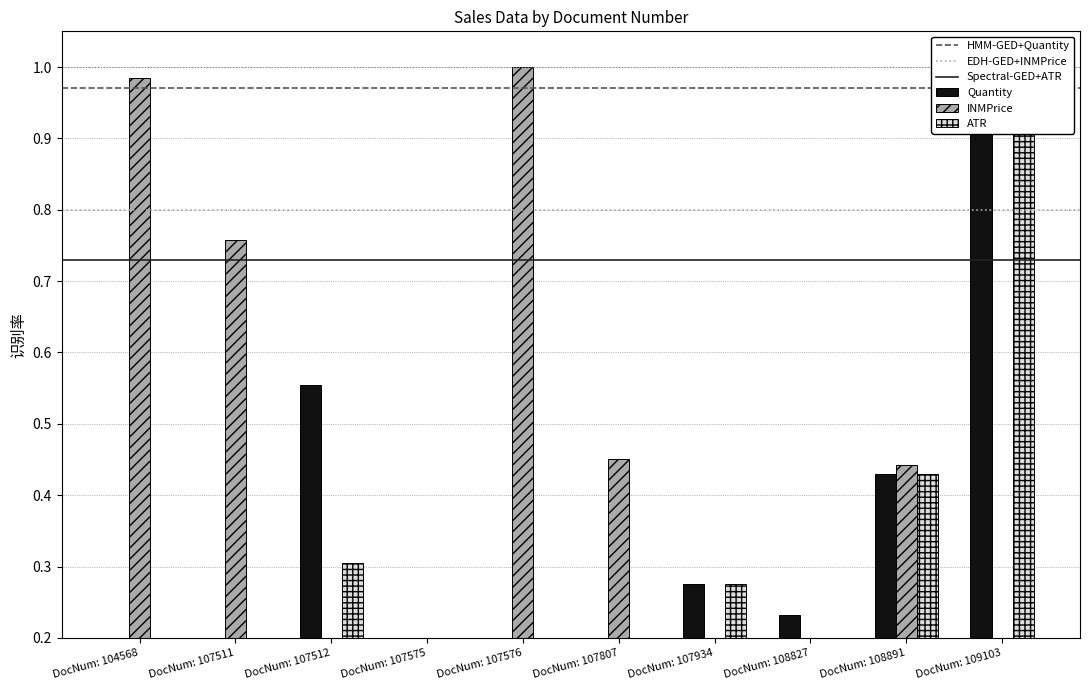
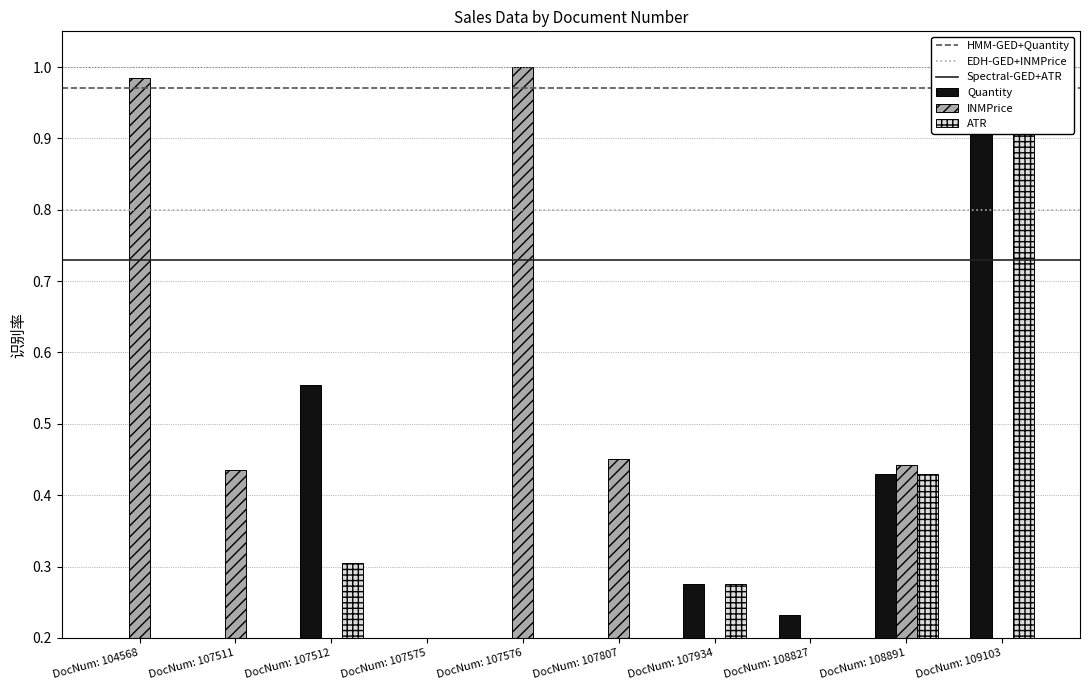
  {
    "Quantity": {
      "DocNum: 107512": 0.56,
      "DocNum: 107934": 0.28,
      "DocNum: 108827": 0.23,
      "DocNum: 108891": 0.43
    },
    "INMPrice": {
      "DocNum: 104568": 0.98,
-     "DocNum: 107511": 0.76,
+     "DocNum: 107511": 0.44,
      "DocNum: 107576": 1.00,
      "DocNum: 107807": 0.45,
      "DocNum: 108891": 0.44
    },
    "ATR": {
      "DocNum: 107512": 0.31,
      "DocNum: 107807": 0.20,
      "DocNum: 107934": 0.28,
      "DocNum: 108891": 0.43
    }
  }
